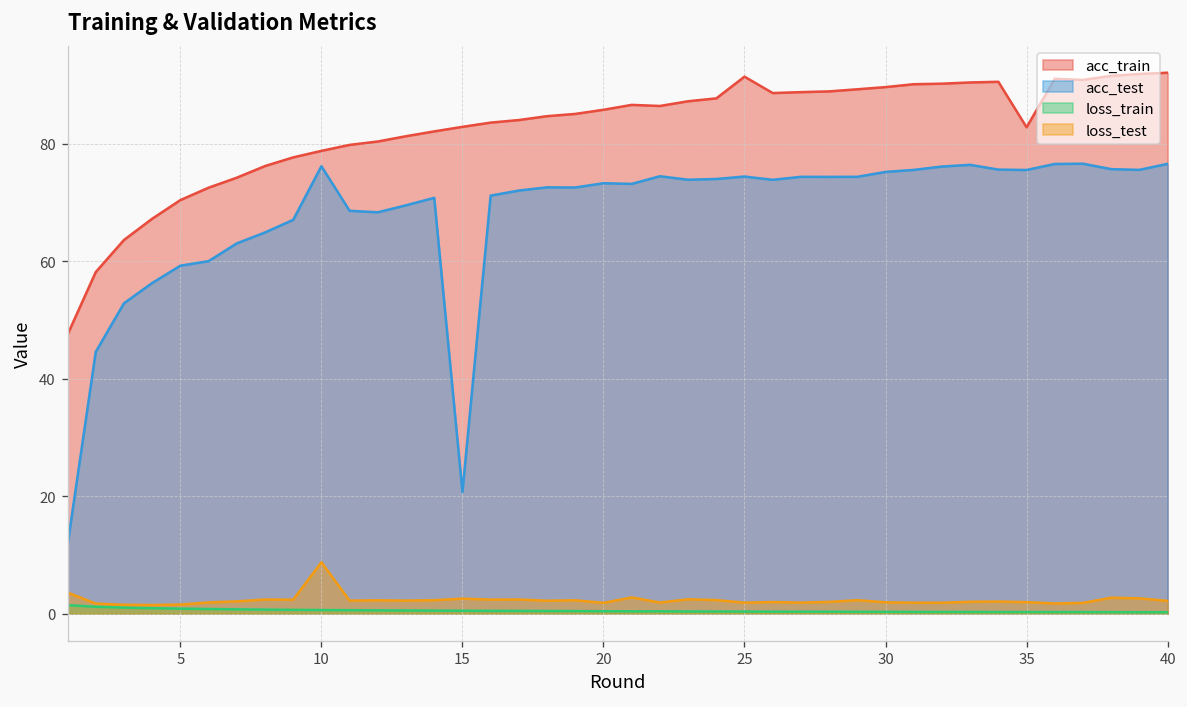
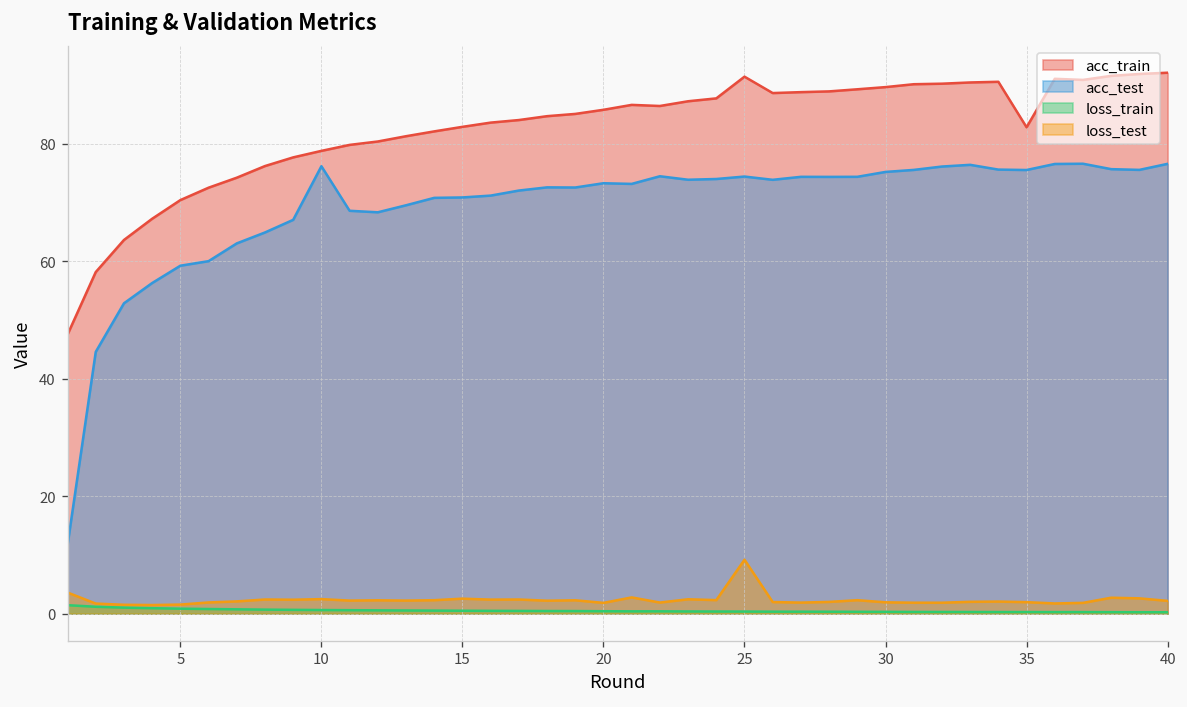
  {
    "acc_train": {
      "5": 70,
      "10": 79,
      "15": 83,
      "20": 86,
      "25": 91,
      "30": 90,
      "35": 83,
      "40": 92
    },
    "acc_test": {
      "5": 59,
      "10": 76,
-     "15": 21,
+     "15": 71,
      "20": 73,
      "25": 74,
      "30": 75,
      "35": 76,
      "40": 77
    },
    "loss_train": {
      "5": 1,
      "10": 1,
      "15": 0,
      "20": 0,
      "25": 0,
      "30": 0,
      "35": 0,
      "40": 0
    },
    "loss_test": {
      "5": 2,
-     "10": 9,
+     "10": 2,
      "15": 3,
      "20": 2,
-     "25": 2,
+     "25": 9,
      "30": 2,
      "35": 2,
      "40": 2
    }
  }
